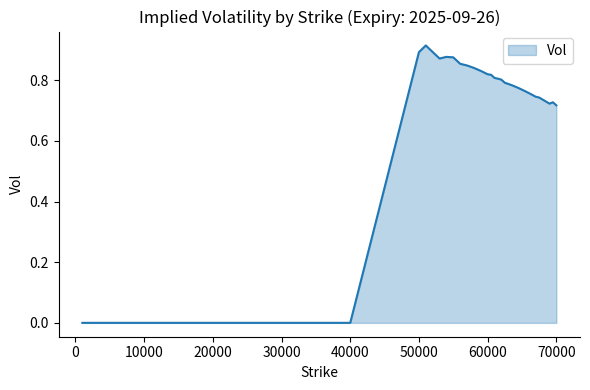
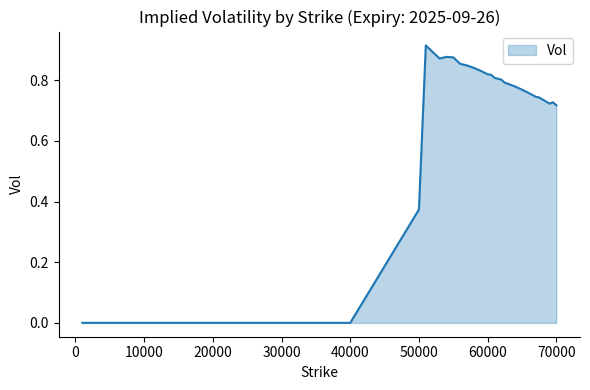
  {
    "10000": 0.00,
    "20000": 0.00,
    "30000": 0.00,
    "40000": 0.00,
-   "50000": 0.89,
+   "50000": 0.37,
    "60000": 0.82,
    "70000": 0.72
  }
